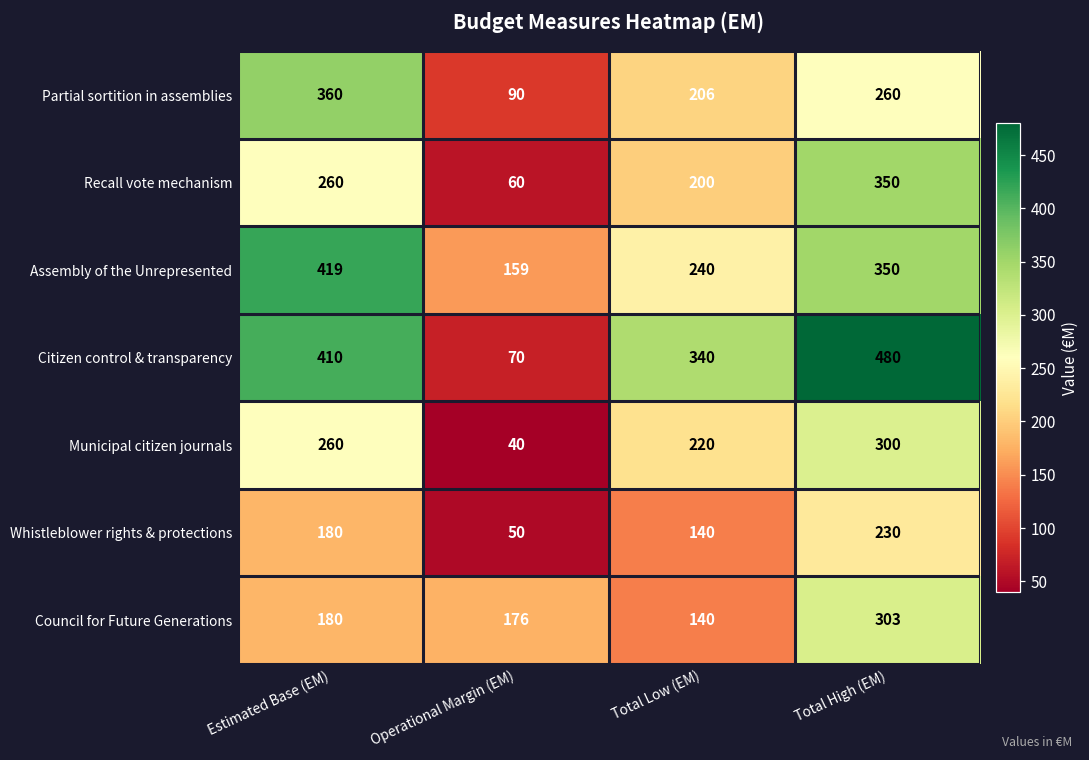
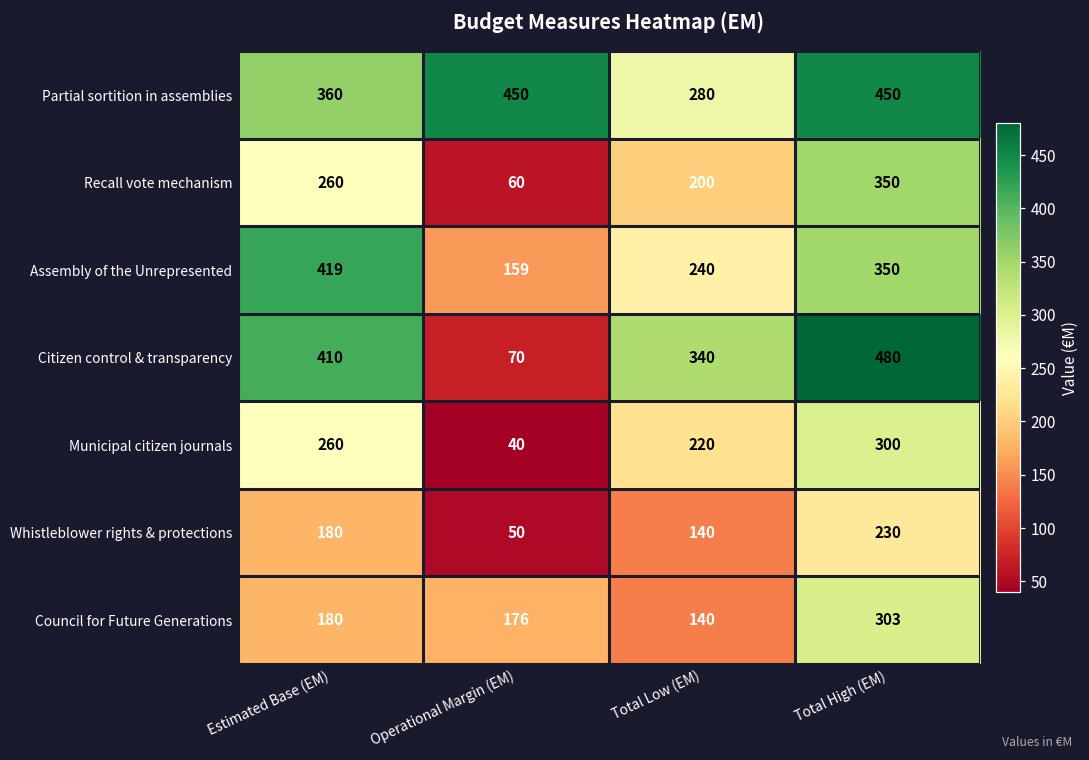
  {
    "Partial sortition in assemblies": {
      "Estimated Base (EM)": 360,
-     "Operational Margin (EM)": 90,
-     "Total Low (EM)": 206,
-     "Total High (EM)": 260
+     "Operational Margin (EM)": 450,
+     "Total Low (EM)": 280,
+     "Total High (EM)": 450
    },
    "Recall vote mechanism": {
      "Estimated Base (EM)": 260,
      "Operational Margin (EM)": 60,
      "Total Low (EM)": 200,
      "Total High (EM)": 350
    },
    "Assembly of the Unrepresented": {
      "Estimated Base (EM)": 419,
      "Operational Margin (EM)": 159,
      "Total Low (EM)": 240,
      "Total High (EM)": 350
    },
    "Citizen control & transparency": {
      "Estimated Base (EM)": 410,
      "Operational Margin (EM)": 70,
      "Total Low (EM)": 340,
      "Total High (EM)": 480
    },
    "Municipal citizen journals": {
      "Estimated Base (EM)": 260,
      "Operational Margin (EM)": 40,
      "Total Low (EM)": 220,
      "Total High (EM)": 300
    },
    "Whistleblower rights & protections": {
      "Estimated Base (EM)": 180,
      "Operational Margin (EM)": 50,
      "Total Low (EM)": 140,
      "Total High (EM)": 230
    },
    "Council for Future Generations": {
      "Estimated Base (EM)": 180,
      "Operational Margin (EM)": 176,
      "Total Low (EM)": 140,
      "Total High (EM)": 303
    }
  }
